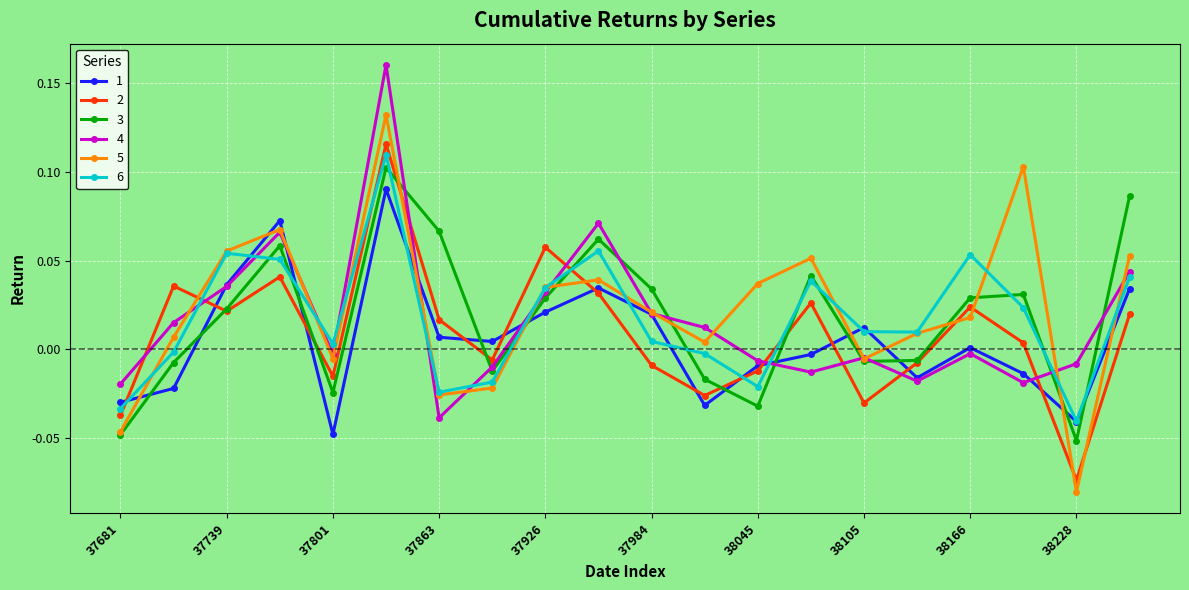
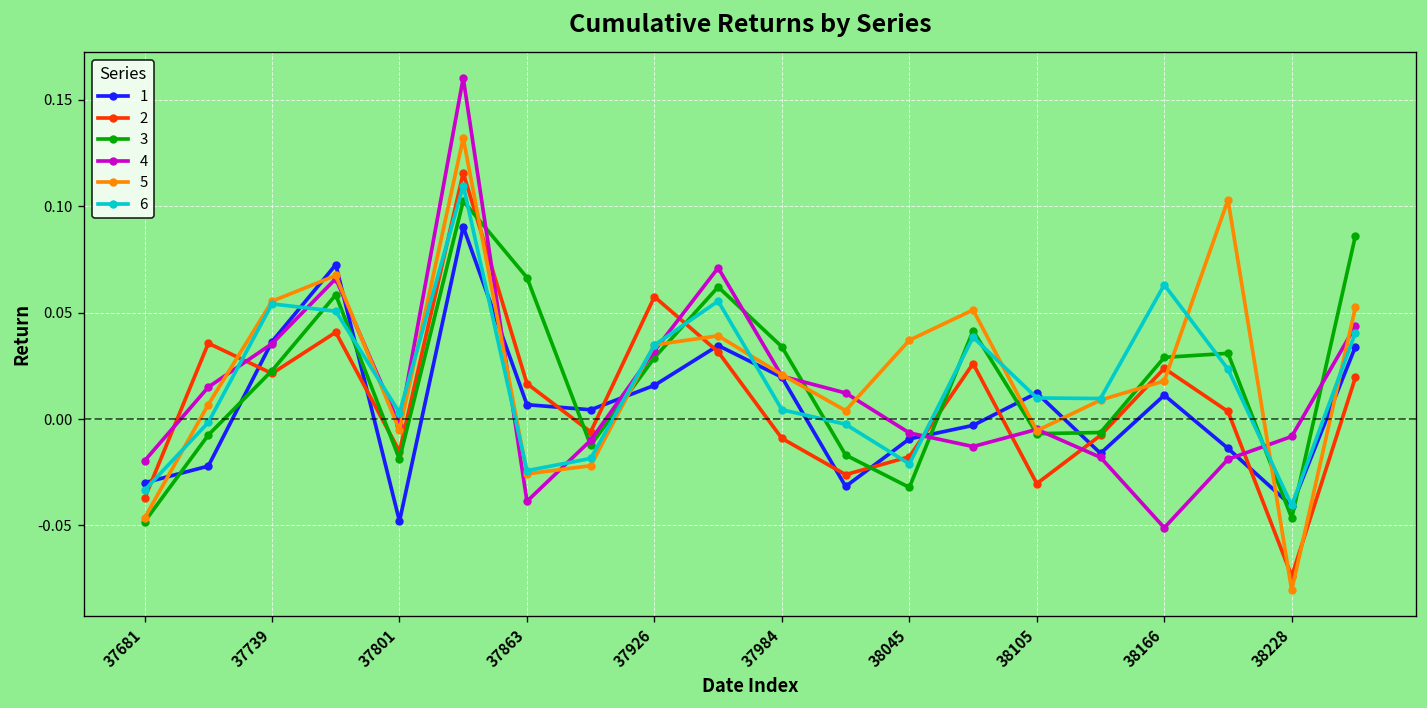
  {
    "1": {
      "37681": -0.030,
      "37801": -0.048,
      "37863": 0.007,
-     "37926": 0.021,
+     "37926": 0.016,
      "38045": -0.009,
      "38105": 0.012,
-     "38166": 0.001
+     "38166": 0.011
    },
    "2": {
      "37681": -0.037,
      "37801": -0.015,
      "37863": 0.017,
      "37926": 0.058,
      "37984": -0.009,
-     "38045": -0.012,
+     "38045": -0.018,
      "38105": -0.030,
      "38166": 0.024,
      "38228": -0.074
    },
    "3": {
      "37681": -0.048,
-     "37801": -0.024,
+     "37801": -0.019,
      "37863": 0.067,
      "37926": 0.029,
      "37984": 0.034,
      "38045": -0.032,
      "38166": 0.029,
-     "38228": -0.052
+     "38228": -0.047
    },
    "4": {
      "37681": -0.020,
      "37801": -0.003,
      "37863": -0.039,
      "37926": 0.032,
      "38045": -0.007,
-     "38166": -0.002,
+     "38166": -0.051,
      "38228": -0.008
    },
    "5": {
      "37681": -0.047,
      "37801": -0.005,
      "37863": -0.026,
      "38045": 0.037,
      "38166": 0.018,
      "38228": -0.080
    },
    "6": {
      "37681": -0.033,
      "37801": 0.003,
      "37863": -0.024,
      "37984": 0.004,
      "38045": -0.021,
      "38105": 0.010,
-     "38166": 0.053
+     "38166": 0.063
    }
  }
